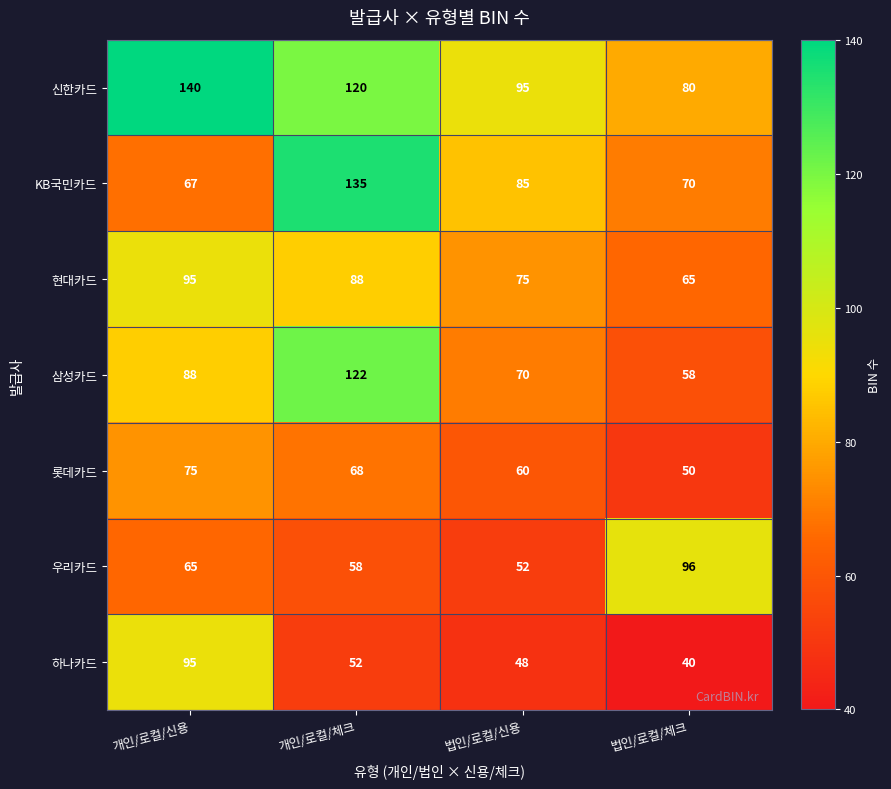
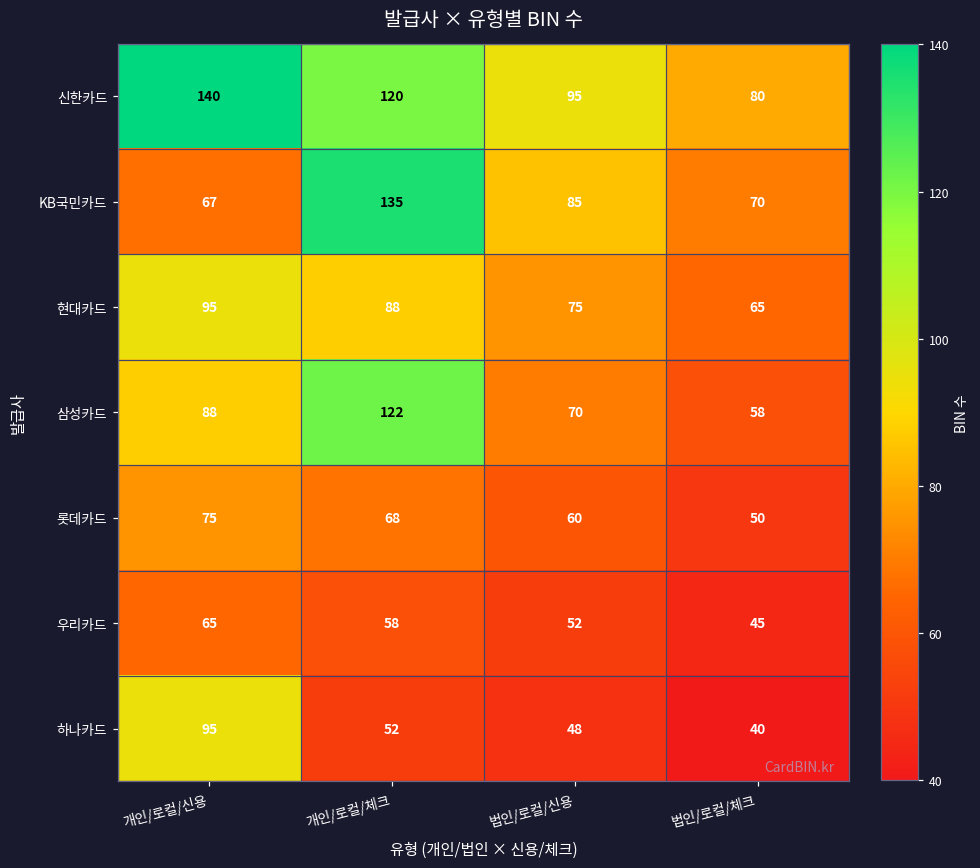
  {
    "신한카드": {
      "개인/로컬/신용": 140,
      "개인/로컬/체크": 120,
      "법인/로컬/신용": 95,
      "법인/로컬/체크": 80
    },
    "KB국민카드": {
      "개인/로컬/신용": 67,
      "개인/로컬/체크": 135,
      "법인/로컬/신용": 85,
      "법인/로컬/체크": 70
    },
    "현대카드": {
      "개인/로컬/신용": 95,
      "개인/로컬/체크": 88,
      "법인/로컬/신용": 75,
      "법인/로컬/체크": 65
    },
    "삼성카드": {
      "개인/로컬/신용": 88,
      "개인/로컬/체크": 122,
      "법인/로컬/신용": 70,
      "법인/로컬/체크": 58
    },
    "롯데카드": {
      "개인/로컬/신용": 75,
      "개인/로컬/체크": 68,
      "법인/로컬/신용": 60,
      "법인/로컬/체크": 50
    },
    "우리카드": {
      "개인/로컬/신용": 65,
      "개인/로컬/체크": 58,
      "법인/로컬/신용": 52,
-     "법인/로컬/체크": 96
+     "법인/로컬/체크": 45
    },
    "하나카드": {
      "개인/로컬/신용": 95,
      "개인/로컬/체크": 52,
      "법인/로컬/신용": 48
    }
  }
